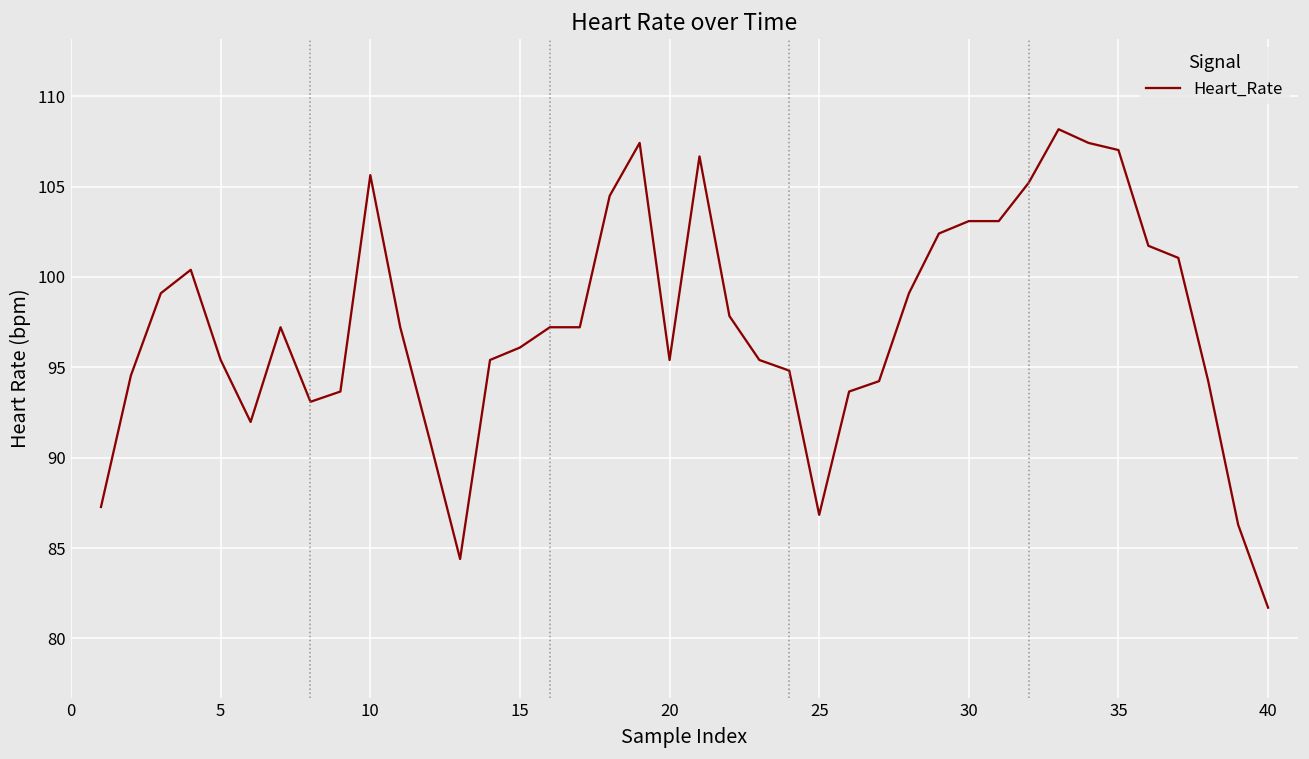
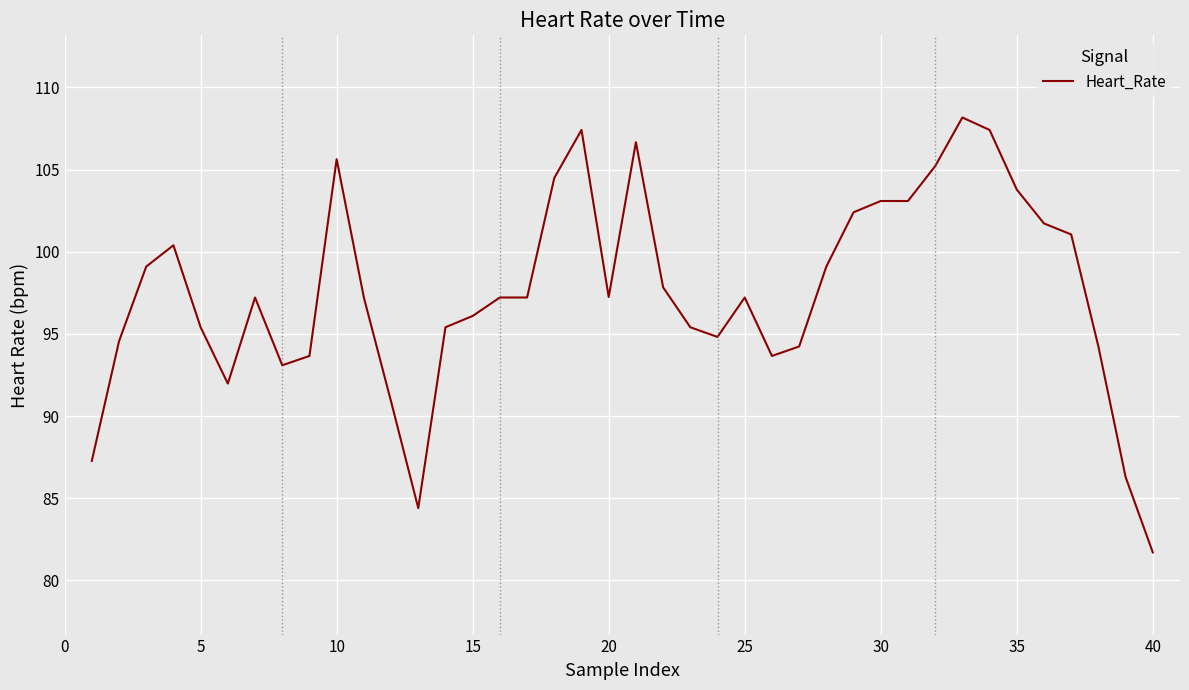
  {
    "5": 95.4,
    "10": 105.6,
    "15": 96.1,
-   "20": 95.4,
-   "25": 86.8,
+   "20": 97.2,
+   "25": 97.2,
    "30": 103.1,
-   "35": 107.0,
+   "35": 103.8,
    "40": 81.7
  }
